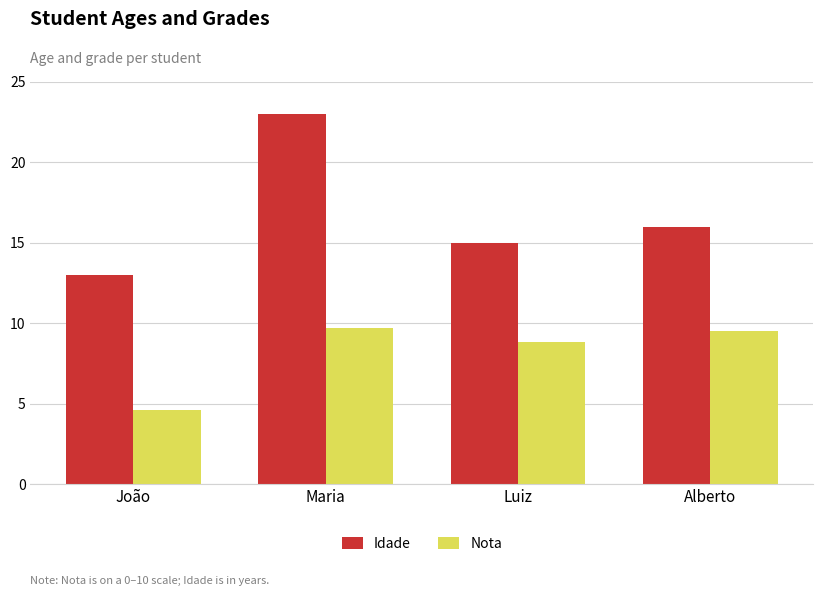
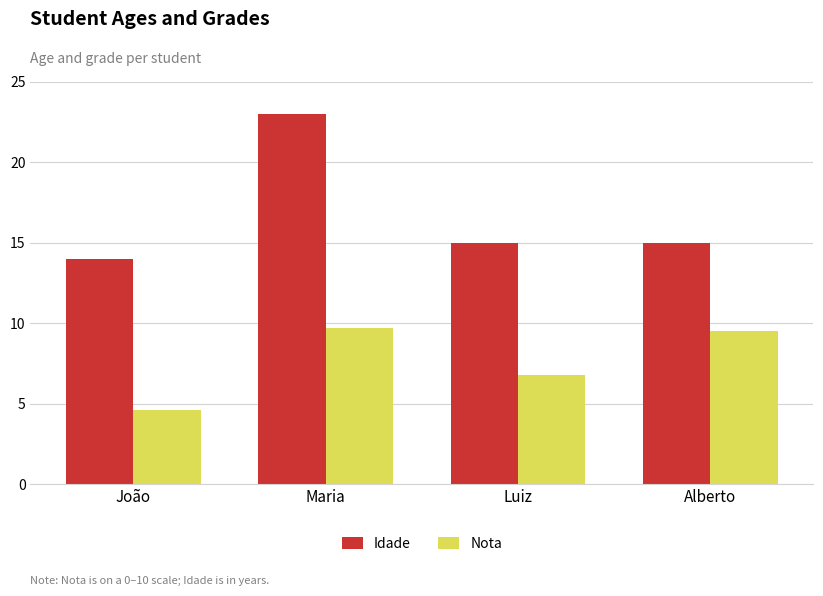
  {
    "Idade": {
-     "João": 13,
+     "João": 14,
      "Maria": 23,
      "Luiz": 15,
-     "Alberto": 16
+     "Alberto": 15
    },
    "Nota": {
      "João": 4.6,
      "Maria": 9.7,
-     "Luiz": 8.8,
+     "Luiz": 6.8,
      "Alberto": 9.5
    }
  }
